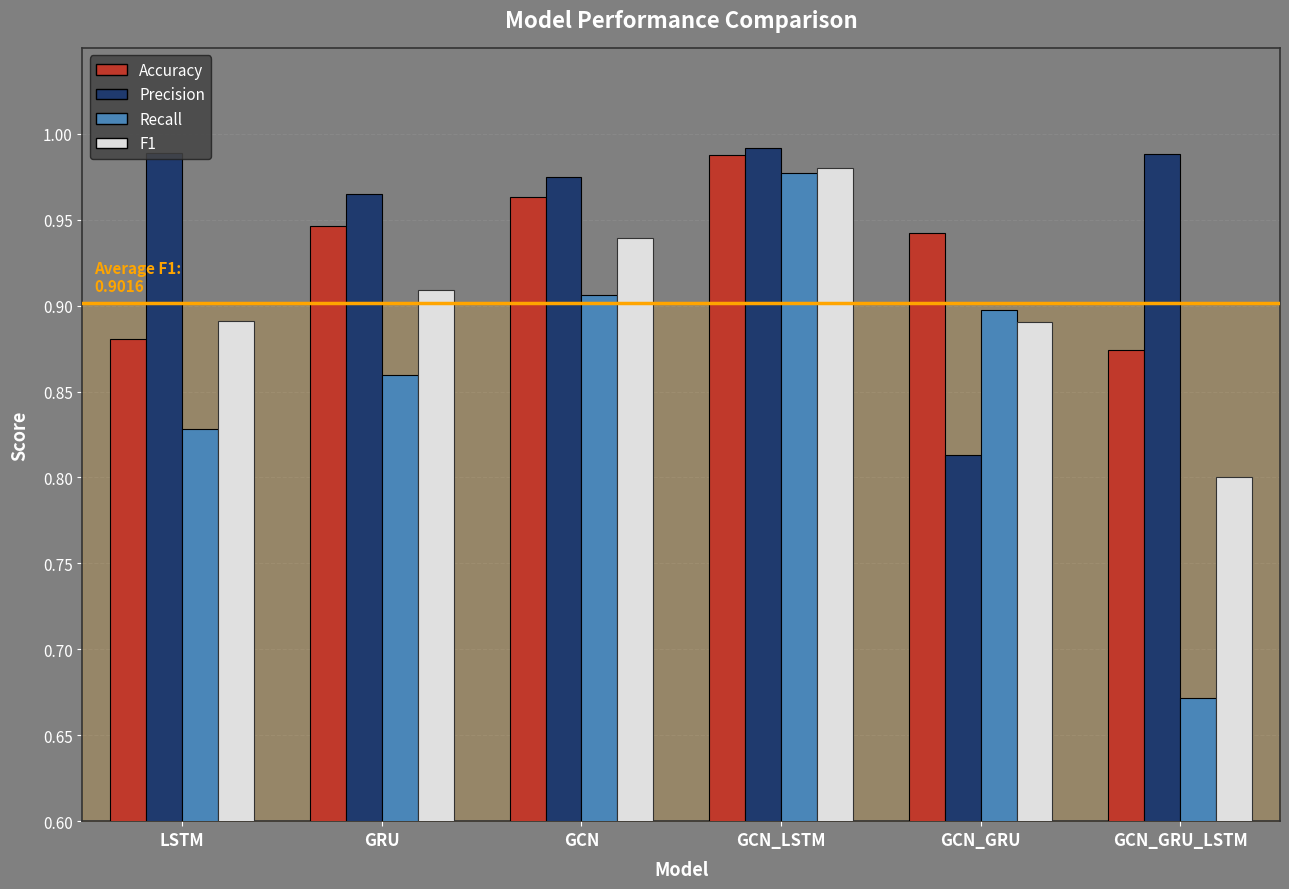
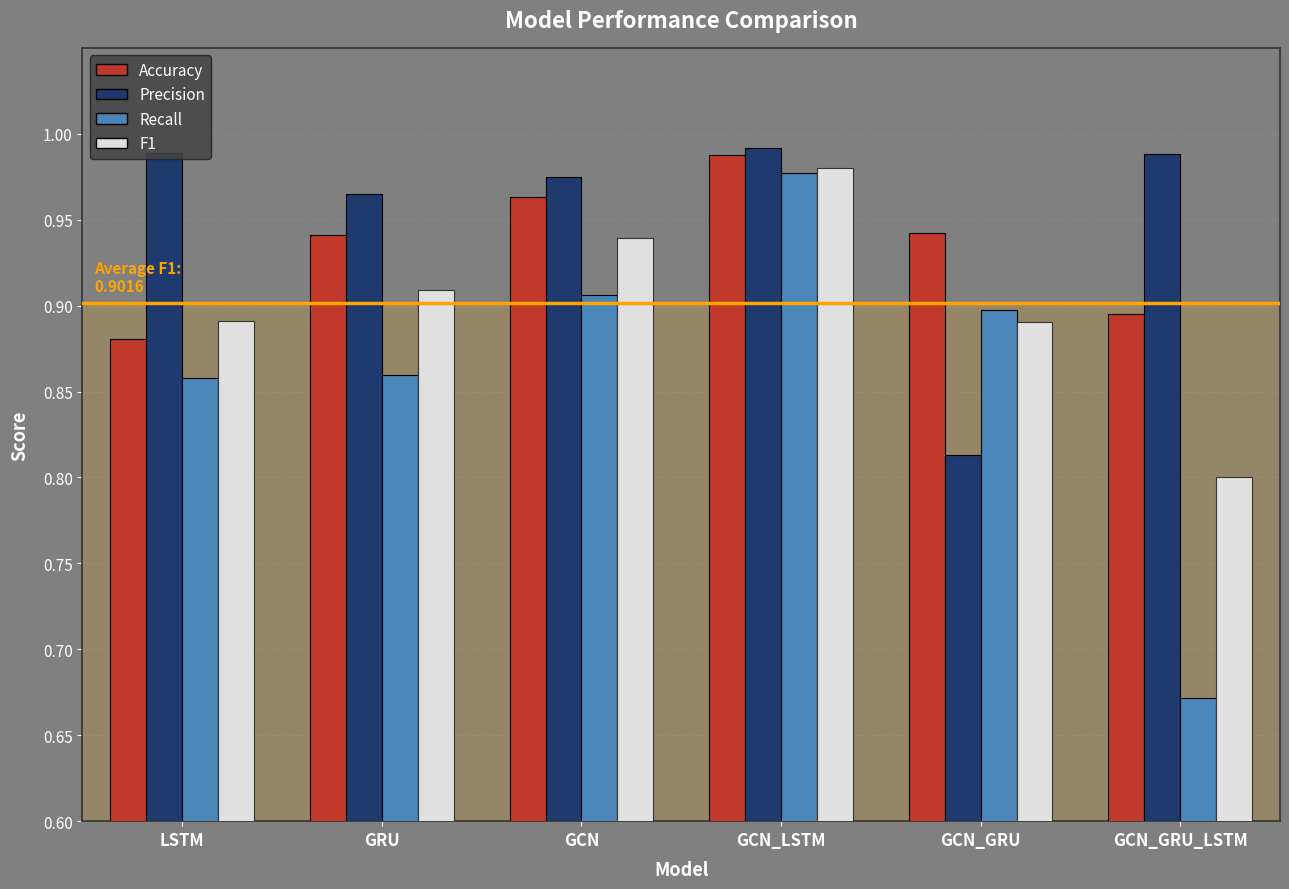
  {
    "Accuracy": {
      "LSTM": 0.881,
-     "GRU": 0.946,
+     "GRU": 0.941,
      "GCN": 0.963,
      "GCN_LSTM": 0.988,
      "GCN_GRU": 0.942,
-     "GCN_GRU_LSTM": 0.874
+     "GCN_GRU_LSTM": 0.895
    },
    "Precision": {
      "GRU": 0.965,
      "GCN": 0.975,
      "GCN_LSTM": 0.992,
      "GCN_GRU": 0.813,
      "GCN_GRU_LSTM": 0.989
    },
    "Recall": {
-     "LSTM": 0.828,
+     "LSTM": 0.858,
      "GRU": 0.859,
      "GCN": 0.906,
      "GCN_LSTM": 0.977,
      "GCN_GRU": 0.897,
      "GCN_GRU_LSTM": 0.672
    },
    "F1": {
      "LSTM": 0.891,
      "GRU": 0.909,
      "GCN": 0.939,
      "GCN_LSTM": 0.980,
      "GCN_GRU": 0.890,
      "GCN_GRU_LSTM": 0.800
    }
  }
